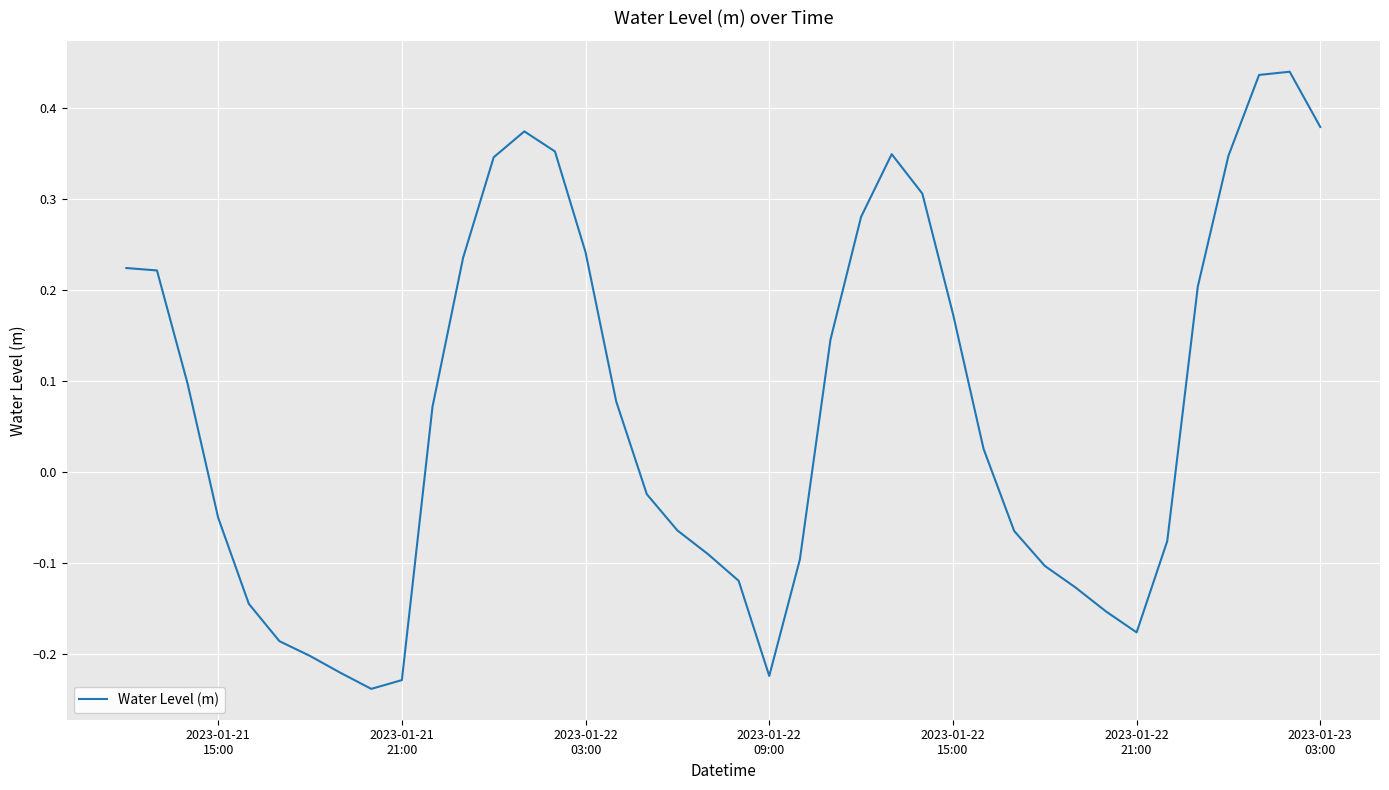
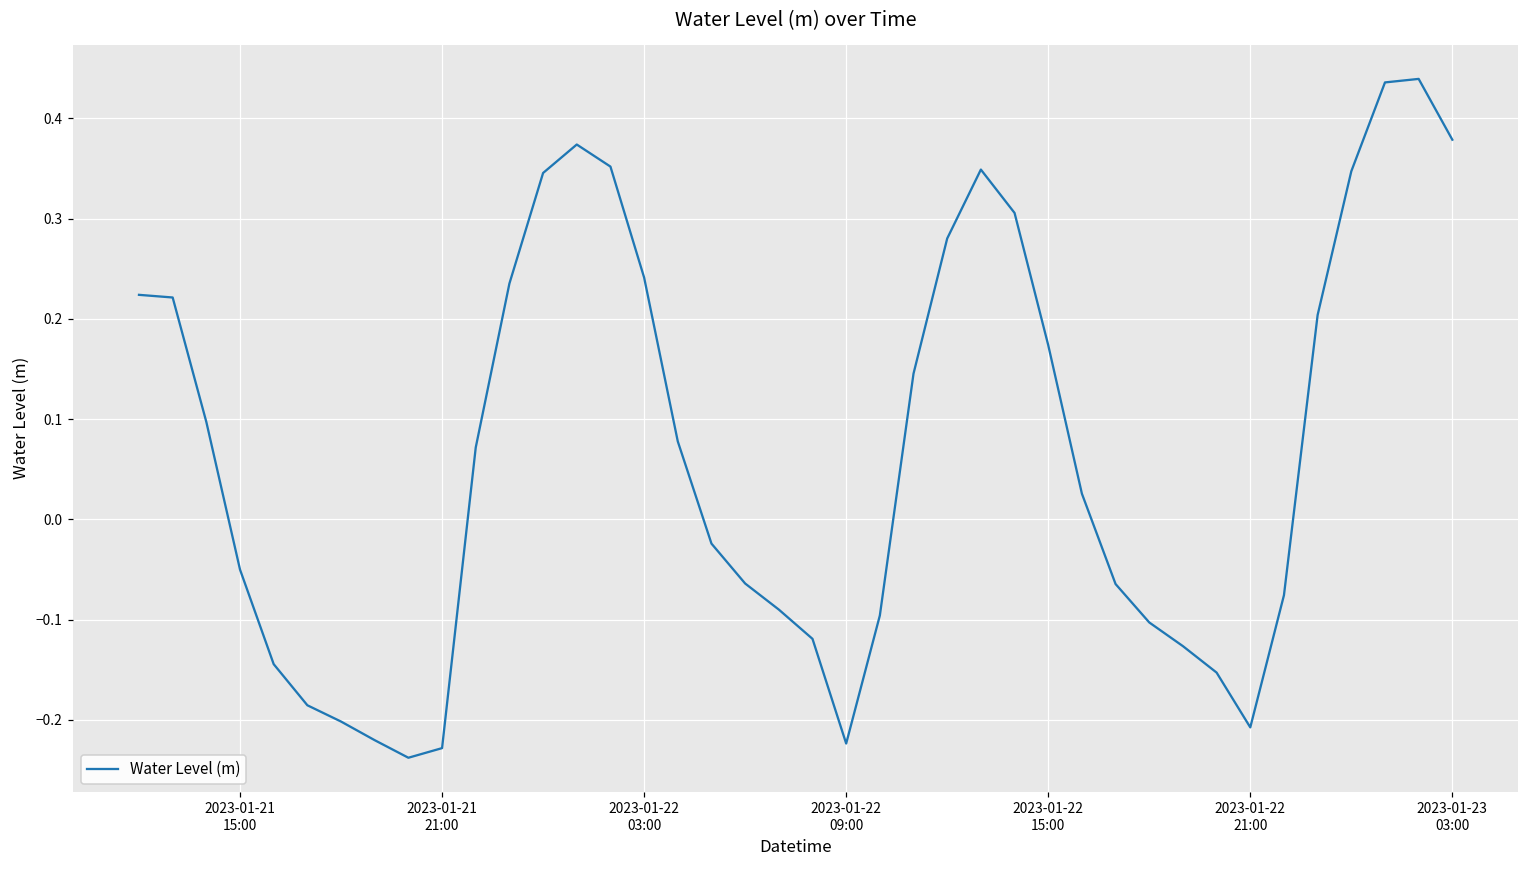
  {
    "2023-01-21 15:00": -0.05,
    "2023-01-21 21:00": -0.23,
    "2023-01-22 03:00": 0.24,
    "2023-01-22 09:00": -0.22,
    "2023-01-22 15:00": 0.17,
-   "2023-01-22 21:00": -0.18,
+   "2023-01-22 21:00": -0.21,
    "2023-01-23 03:00": 0.38
  }
